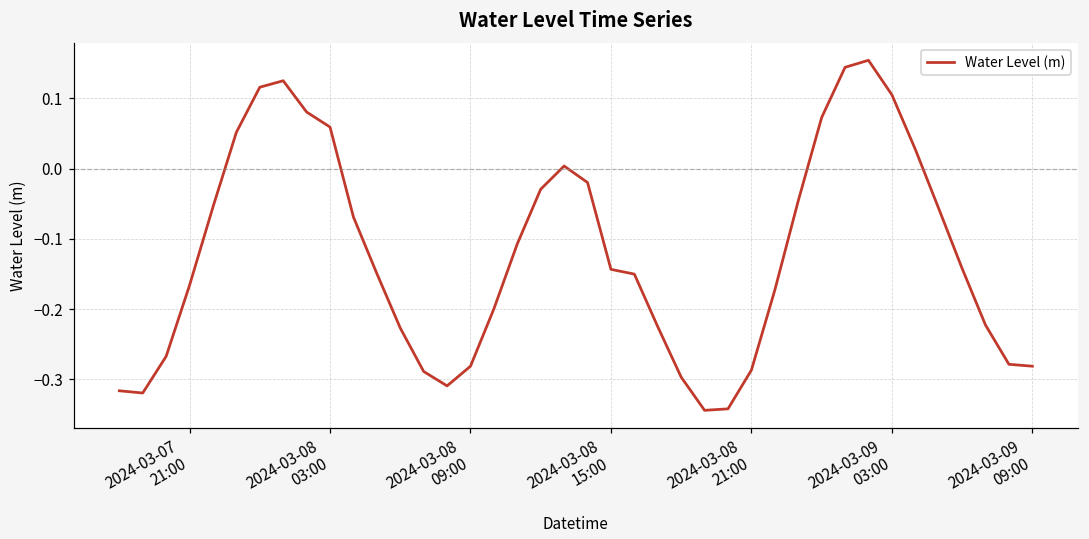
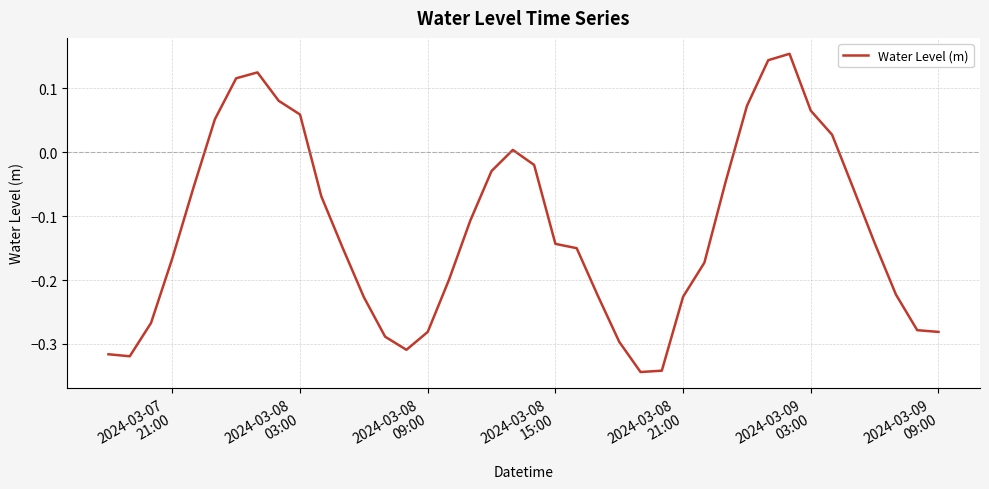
  {
    "2024-03-07 21:00": -0.17,
    "2024-03-08 03:00": 0.06,
    "2024-03-08 09:00": -0.28,
    "2024-03-08 15:00": -0.14,
-   "2024-03-08 21:00": -0.29,
-   "2024-03-09 03:00": 0.11,
+   "2024-03-08 21:00": -0.23,
+   "2024-03-09 03:00": 0.07,
    "2024-03-09 09:00": -0.28
  }
